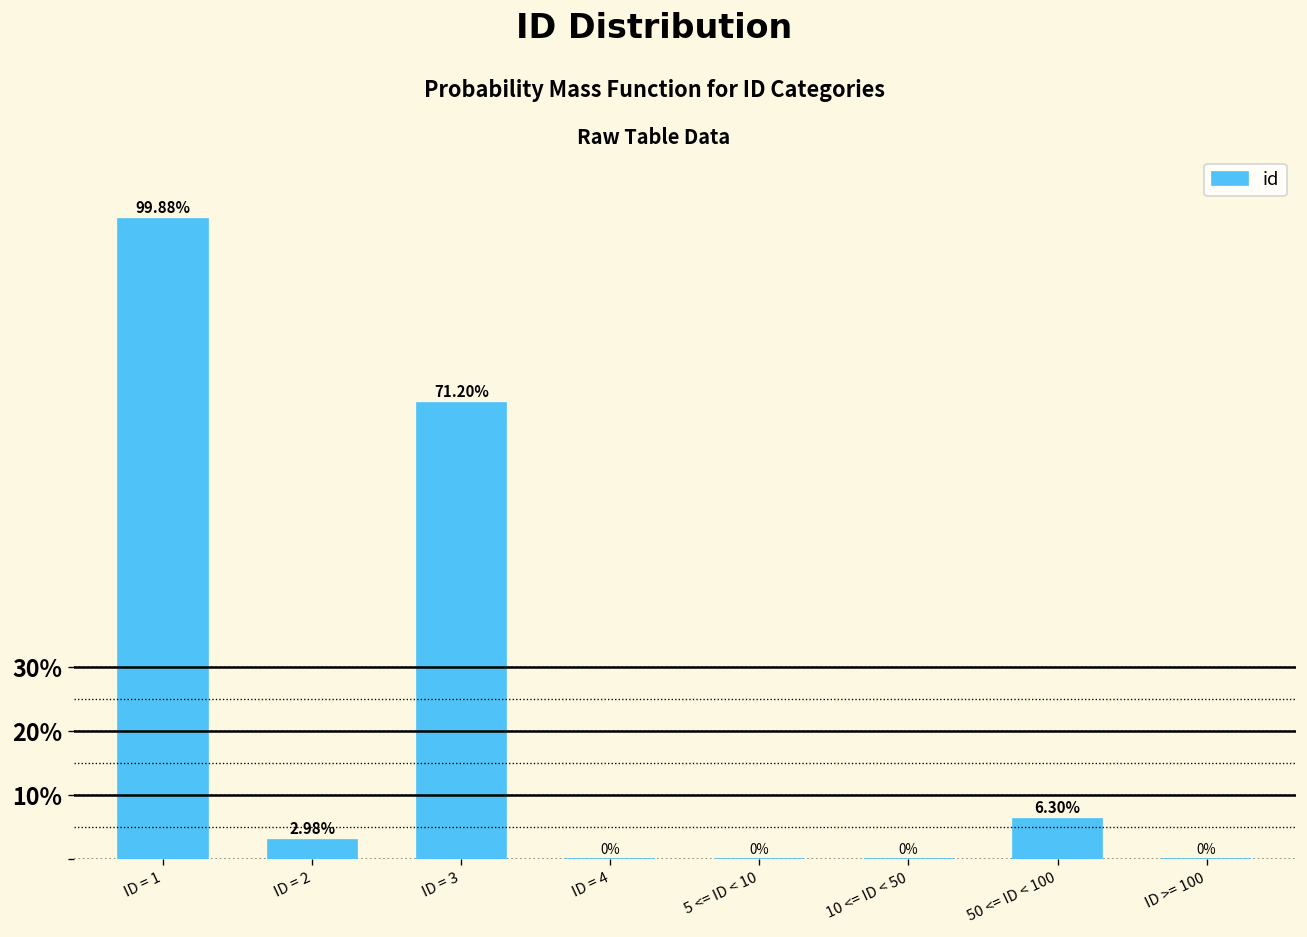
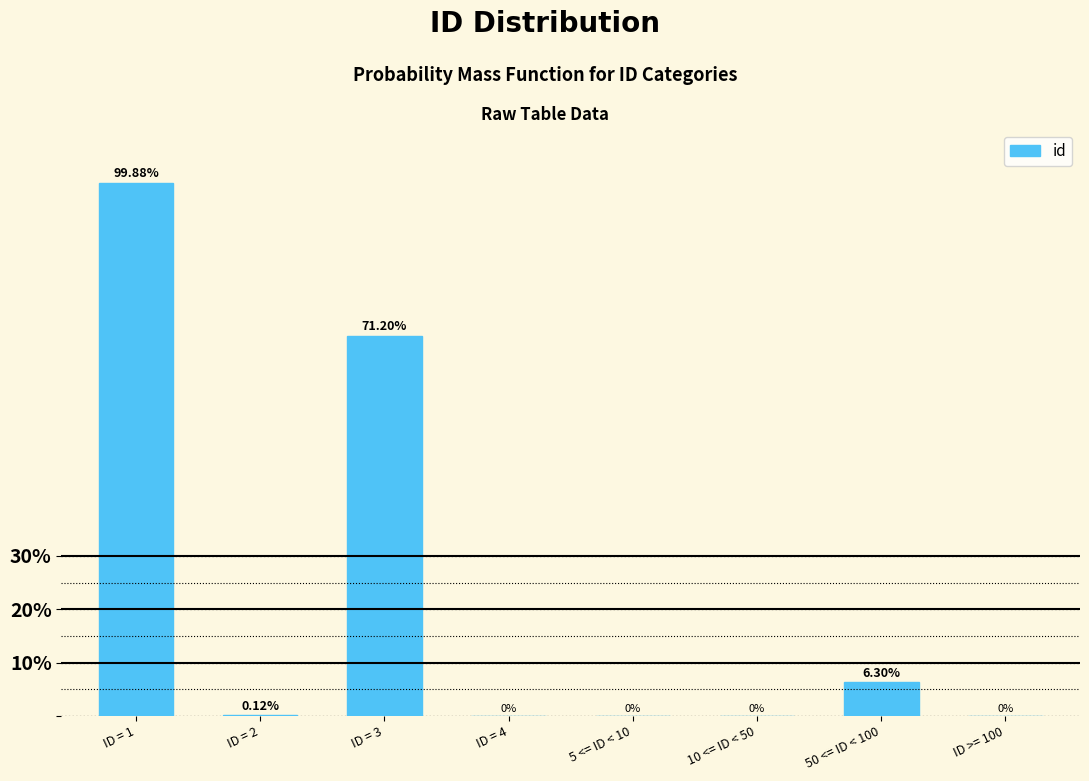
  {
    "ID = 1": "99.88%",
-   "ID = 2": "2.98%",
+   "ID = 2": "0.12%",
    "ID = 3": "71.20%",
    "ID = 4": "0%",
    "5 <= ID < 10": "0%",
    "10 <= ID < 50": "0%",
    "50 <= ID < 100": "6.30%",
    "ID >= 100": "0%"
  }
